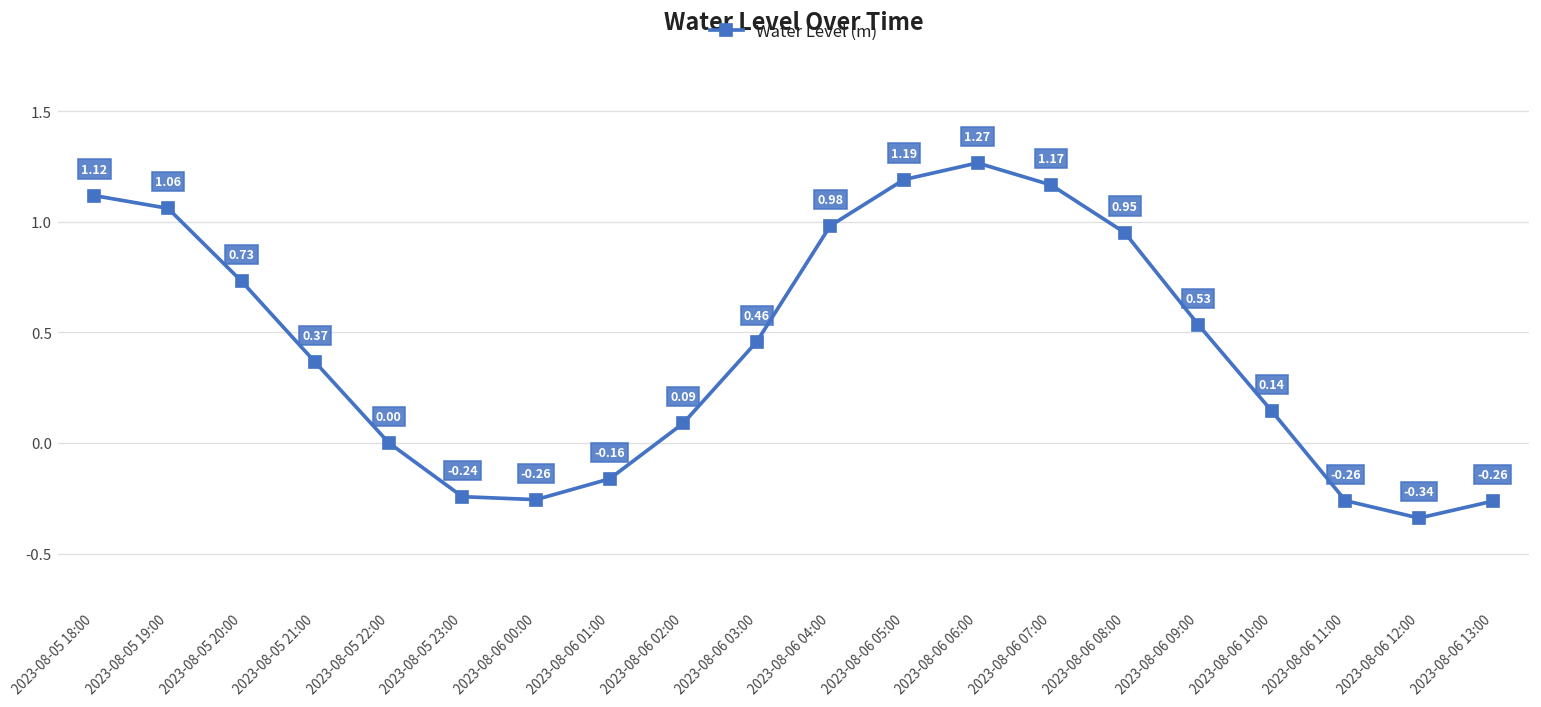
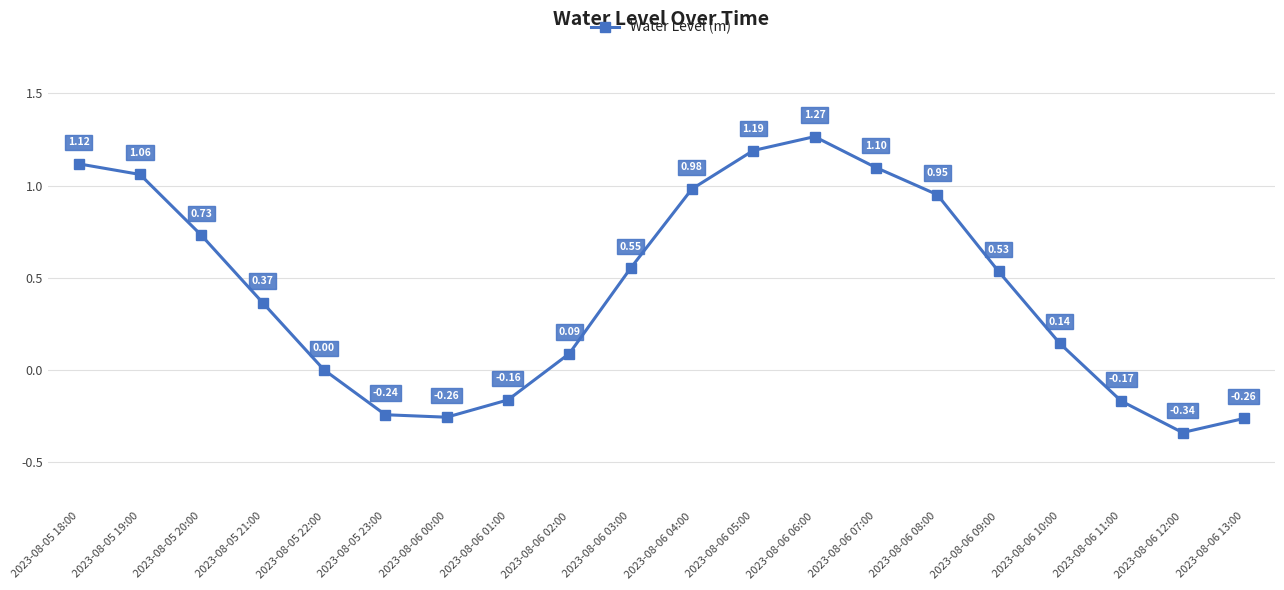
  {
-   "2023-08-06 03:00": 0.46,
-   "2023-08-06 07:00": 1.17,
-   "2023-08-06 11:00": -0.26
+   "2023-08-06 03:00": 0.55,
+   "2023-08-06 07:00": 1.10,
+   "2023-08-06 11:00": -0.17
  }
